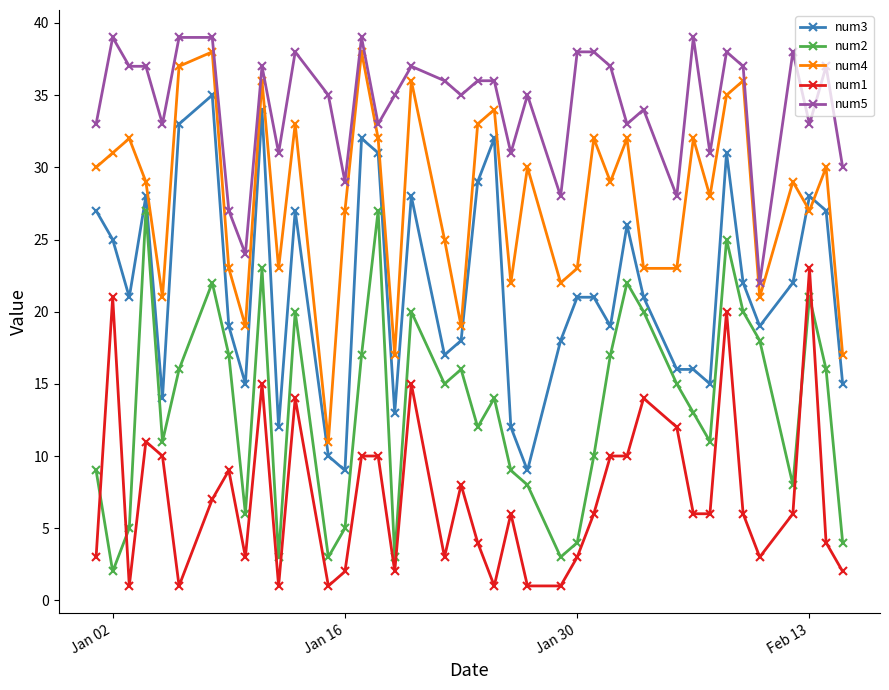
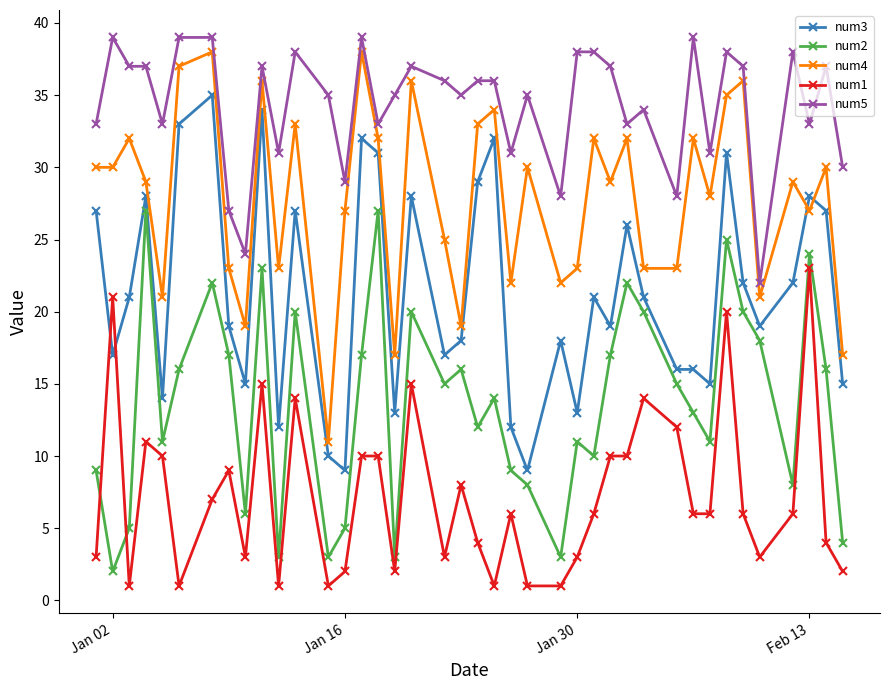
  {
    "num3": {
-     "Jan 02": 25,
+     "Jan 02": 17,
      "Jan 16": 9,
-     "Jan 30": 21,
+     "Jan 30": 13,
      "Feb 13": 28
    },
    "num2": {
      "Jan 02": 2,
      "Jan 16": 5,
-     "Jan 30": 4,
-     "Feb 13": 21
+     "Jan 30": 11,
+     "Feb 13": 24
    },
    "num4": {
-     "Jan 02": 31,
+     "Jan 02": 30,
      "Jan 16": 27,
      "Jan 30": 23,
      "Feb 13": 27
    },
    "num1": {
      "Jan 02": 21,
      "Jan 16": 2,
      "Jan 30": 3,
      "Feb 13": 23
    },
    "num5": {
      "Jan 02": 39,
      "Jan 16": 29,
      "Jan 30": 38,
      "Feb 13": 33
    }
  }
